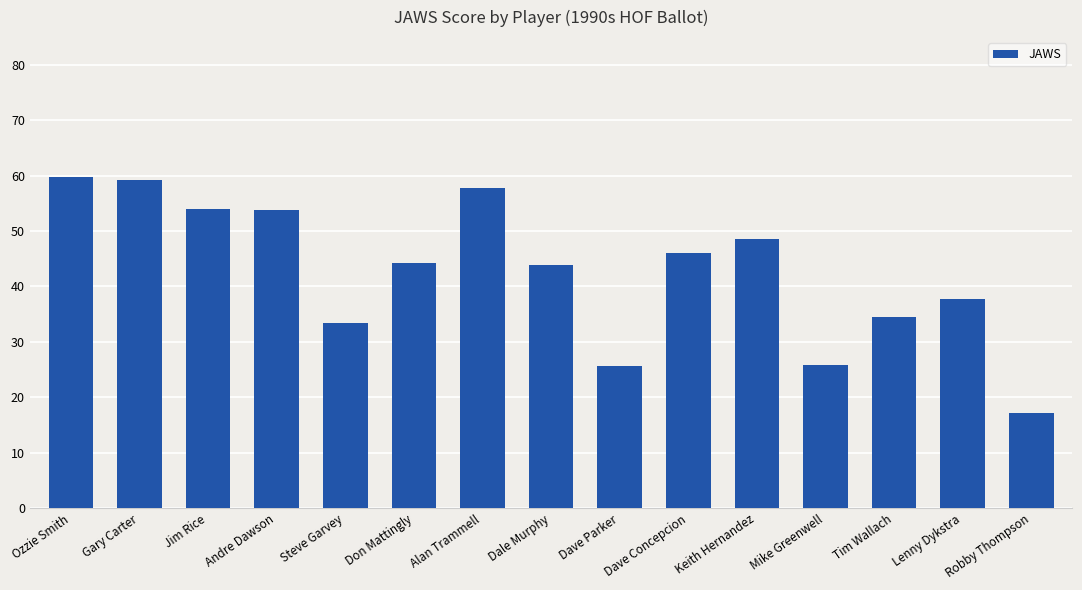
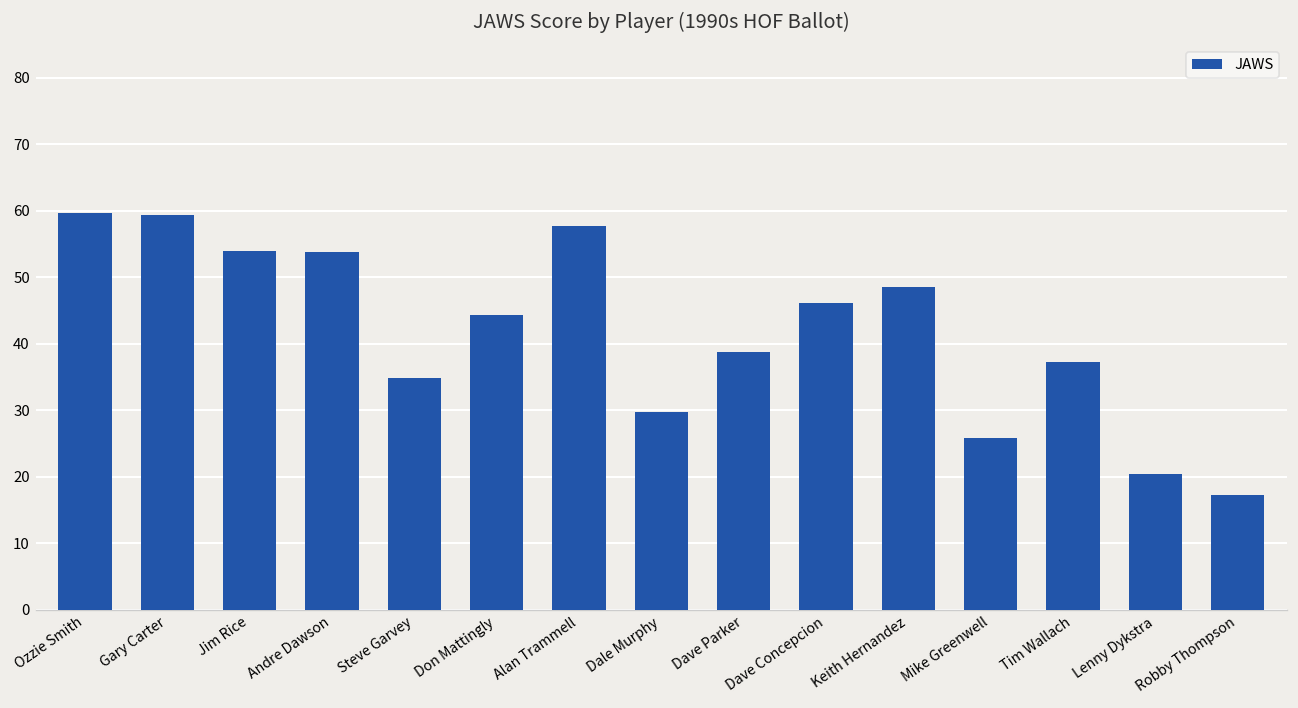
  {
    "Ozzie Smith": 60,
    "Gary Carter": 59,
    "Jim Rice": 54,
    "Andre Dawson": 54,
-   "Steve Garvey": 33,
+   "Steve Garvey": 35,
    "Don Mattingly": 44,
    "Alan Trammell": 58,
-   "Dale Murphy": 44,
-   "Dave Parker": 26,
+   "Dale Murphy": 30,
+   "Dave Parker": 39,
    "Dave Concepcion": 46,
    "Keith Hernandez": 49,
    "Mike Greenwell": 26,
-   "Tim Wallach": 35,
-   "Lenny Dykstra": 38,
+   "Tim Wallach": 37,
+   "Lenny Dykstra": 20,
    "Robby Thompson": 17
  }
